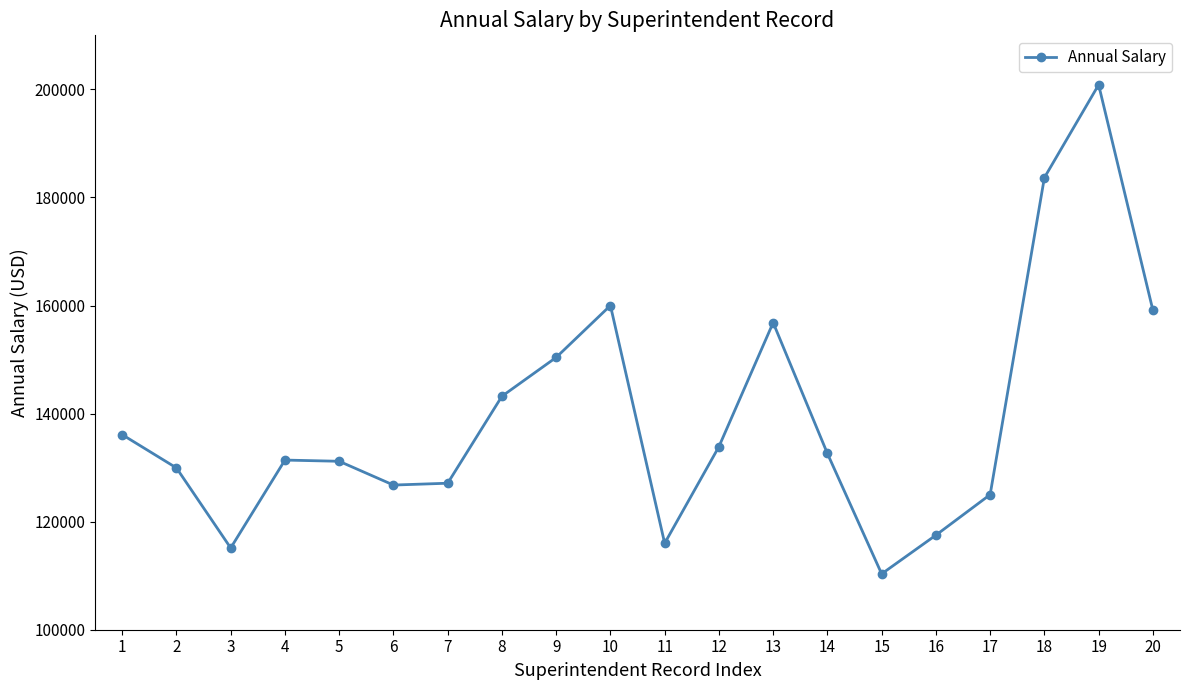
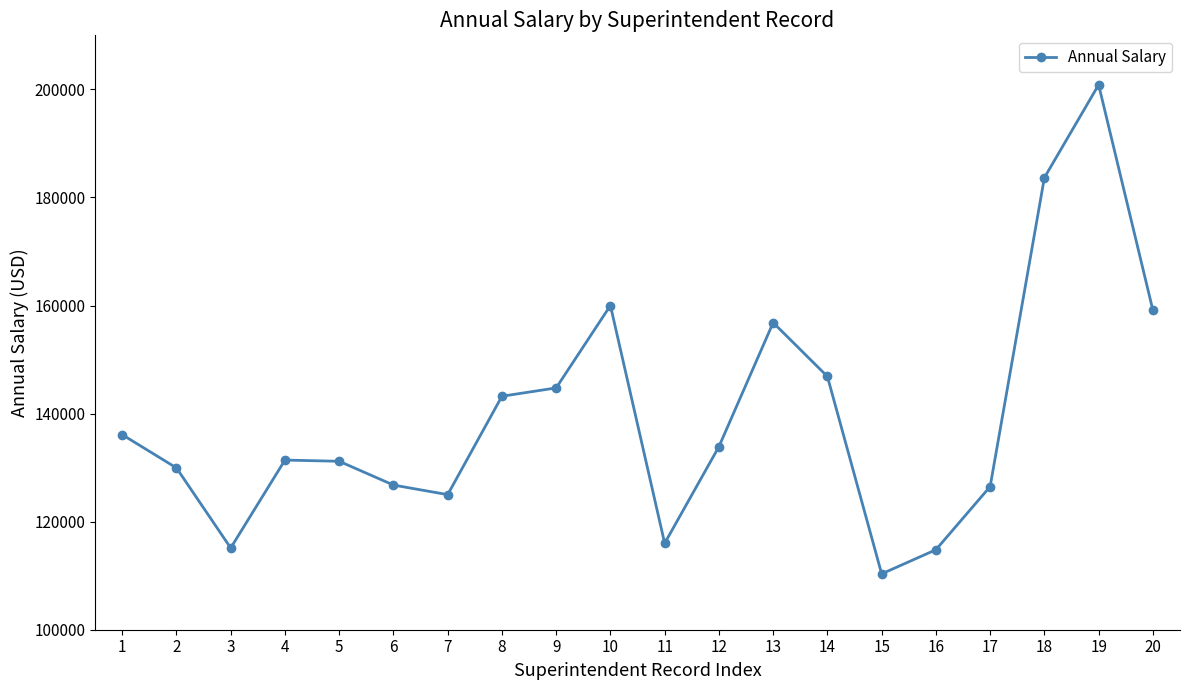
  {
    "1": 136000,
    "2": 130000,
    "3": 115000,
    "4": 131000,
    "5": 131000,
    "6": 127000,
-   "7": 127000,
+   "7": 125000,
    "8": 143000,
-   "9": 150000,
+   "9": 145000,
    "10": 160000,
    "11": 116000,
    "12": 134000,
    "13": 157000,
-   "14": 133000,
+   "14": 147000,
    "15": 110000,
-   "16": 118000,
-   "17": 125000,
+   "16": 115000,
+   "17": 126000,
    "18": 184000,
    "19": 201000,
    "20": 159000
  }
